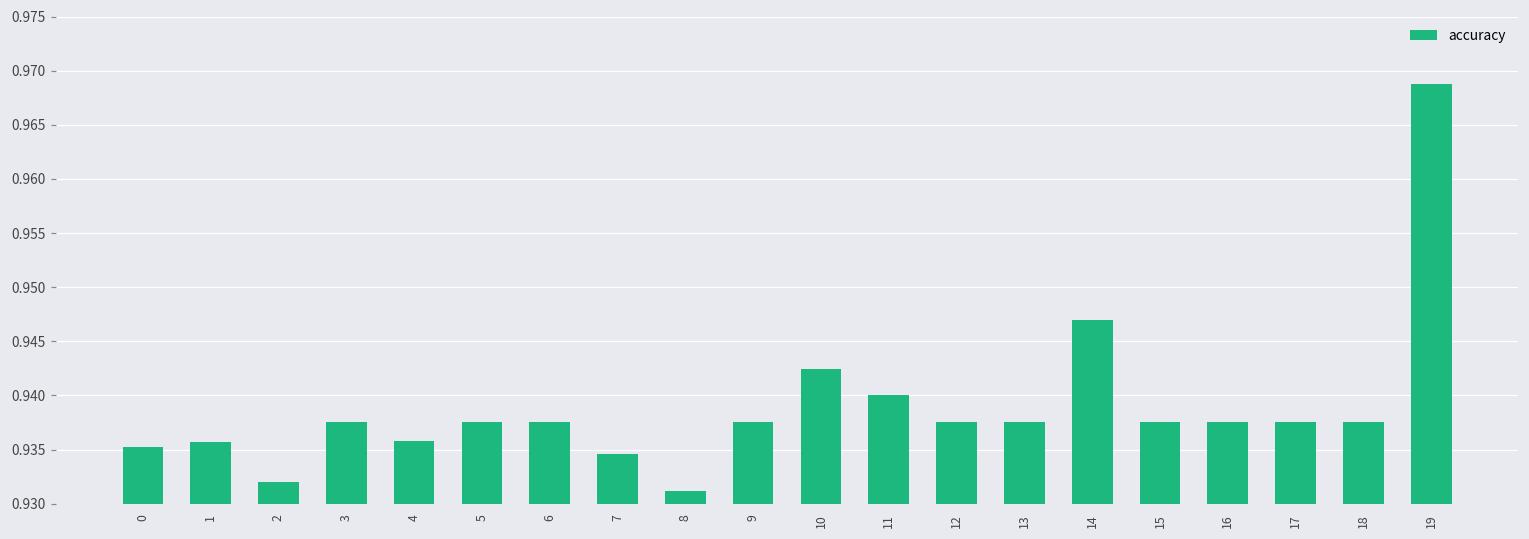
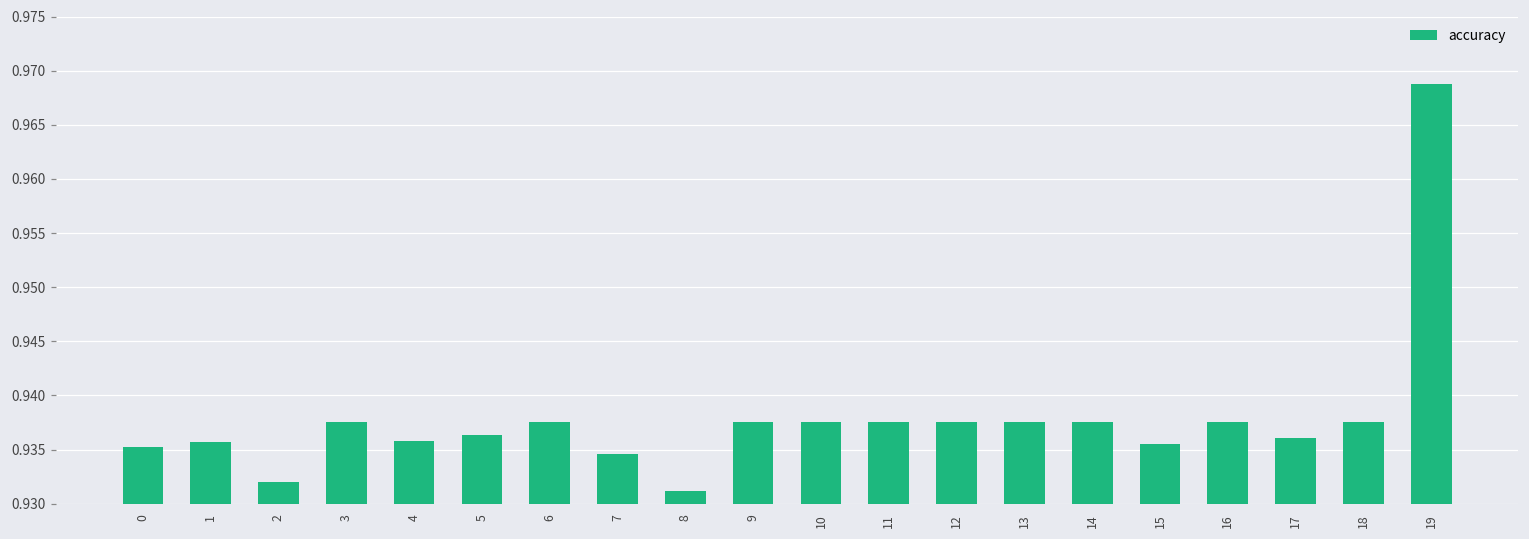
  {
    "0": 0.935,
    "1": 0.936,
    "2": 0.932,
    "3": 0.938,
    "4": 0.936,
-   "5": 0.938,
+   "5": 0.936,
    "6": 0.938,
    "7": 0.935,
    "8": 0.931,
    "9": 0.938,
-   "10": 0.942,
-   "11": 0.940,
+   "10": 0.938,
+   "11": 0.938,
    "12": 0.938,
    "13": 0.938,
-   "14": 0.947,
-   "15": 0.938,
+   "14": 0.938,
+   "15": 0.936,
    "16": 0.938,
-   "17": 0.938,
+   "17": 0.936,
    "18": 0.938,
    "19": 0.969
  }
